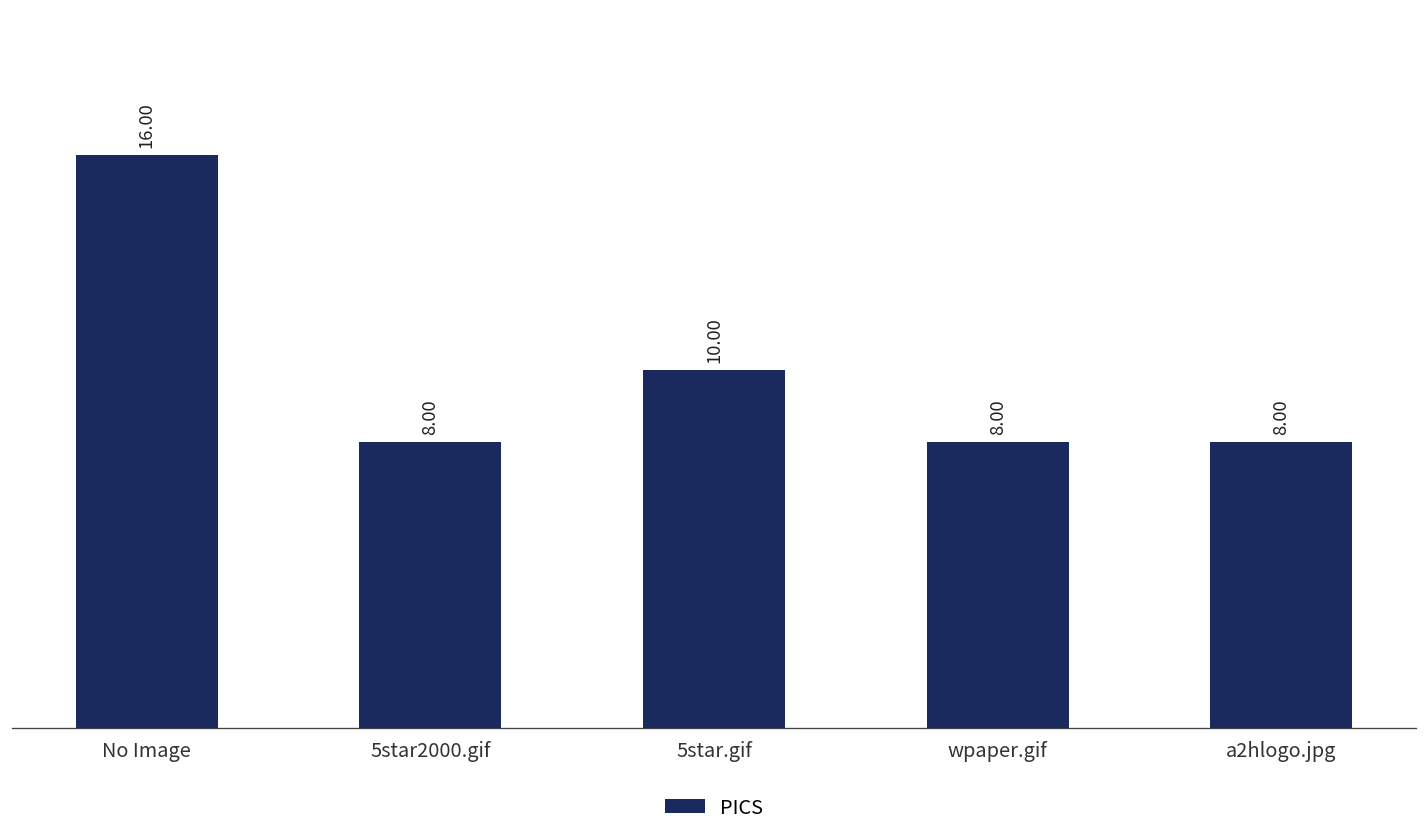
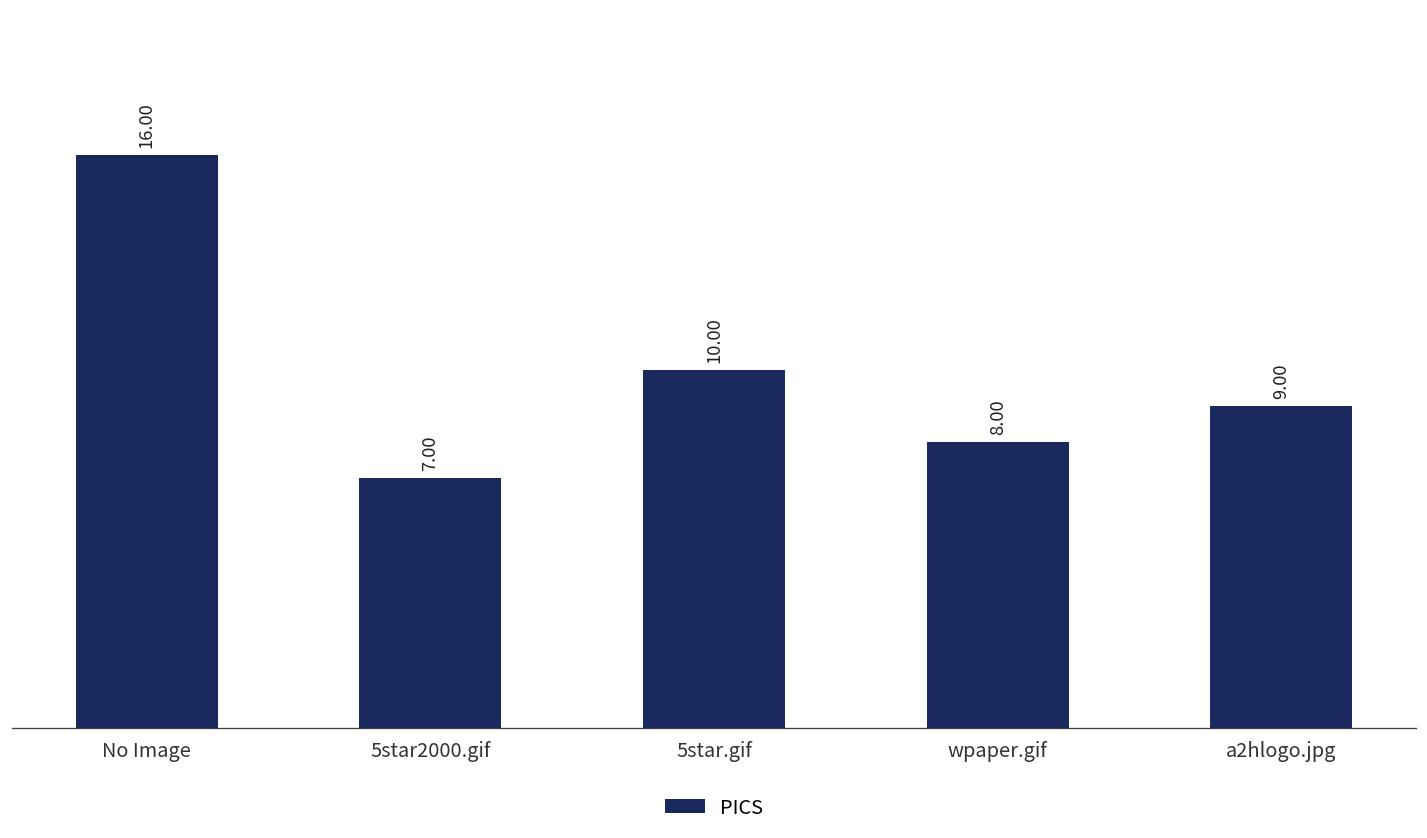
  {
    "No Image": 16.00,
-   "5star2000.gif": 8.00,
+   "5star2000.gif": 7.00,
    "5star.gif": 10.00,
    "wpaper.gif": 8.00,
-   "a2hlogo.jpg": 8.00
+   "a2hlogo.jpg": 9.00
  }
